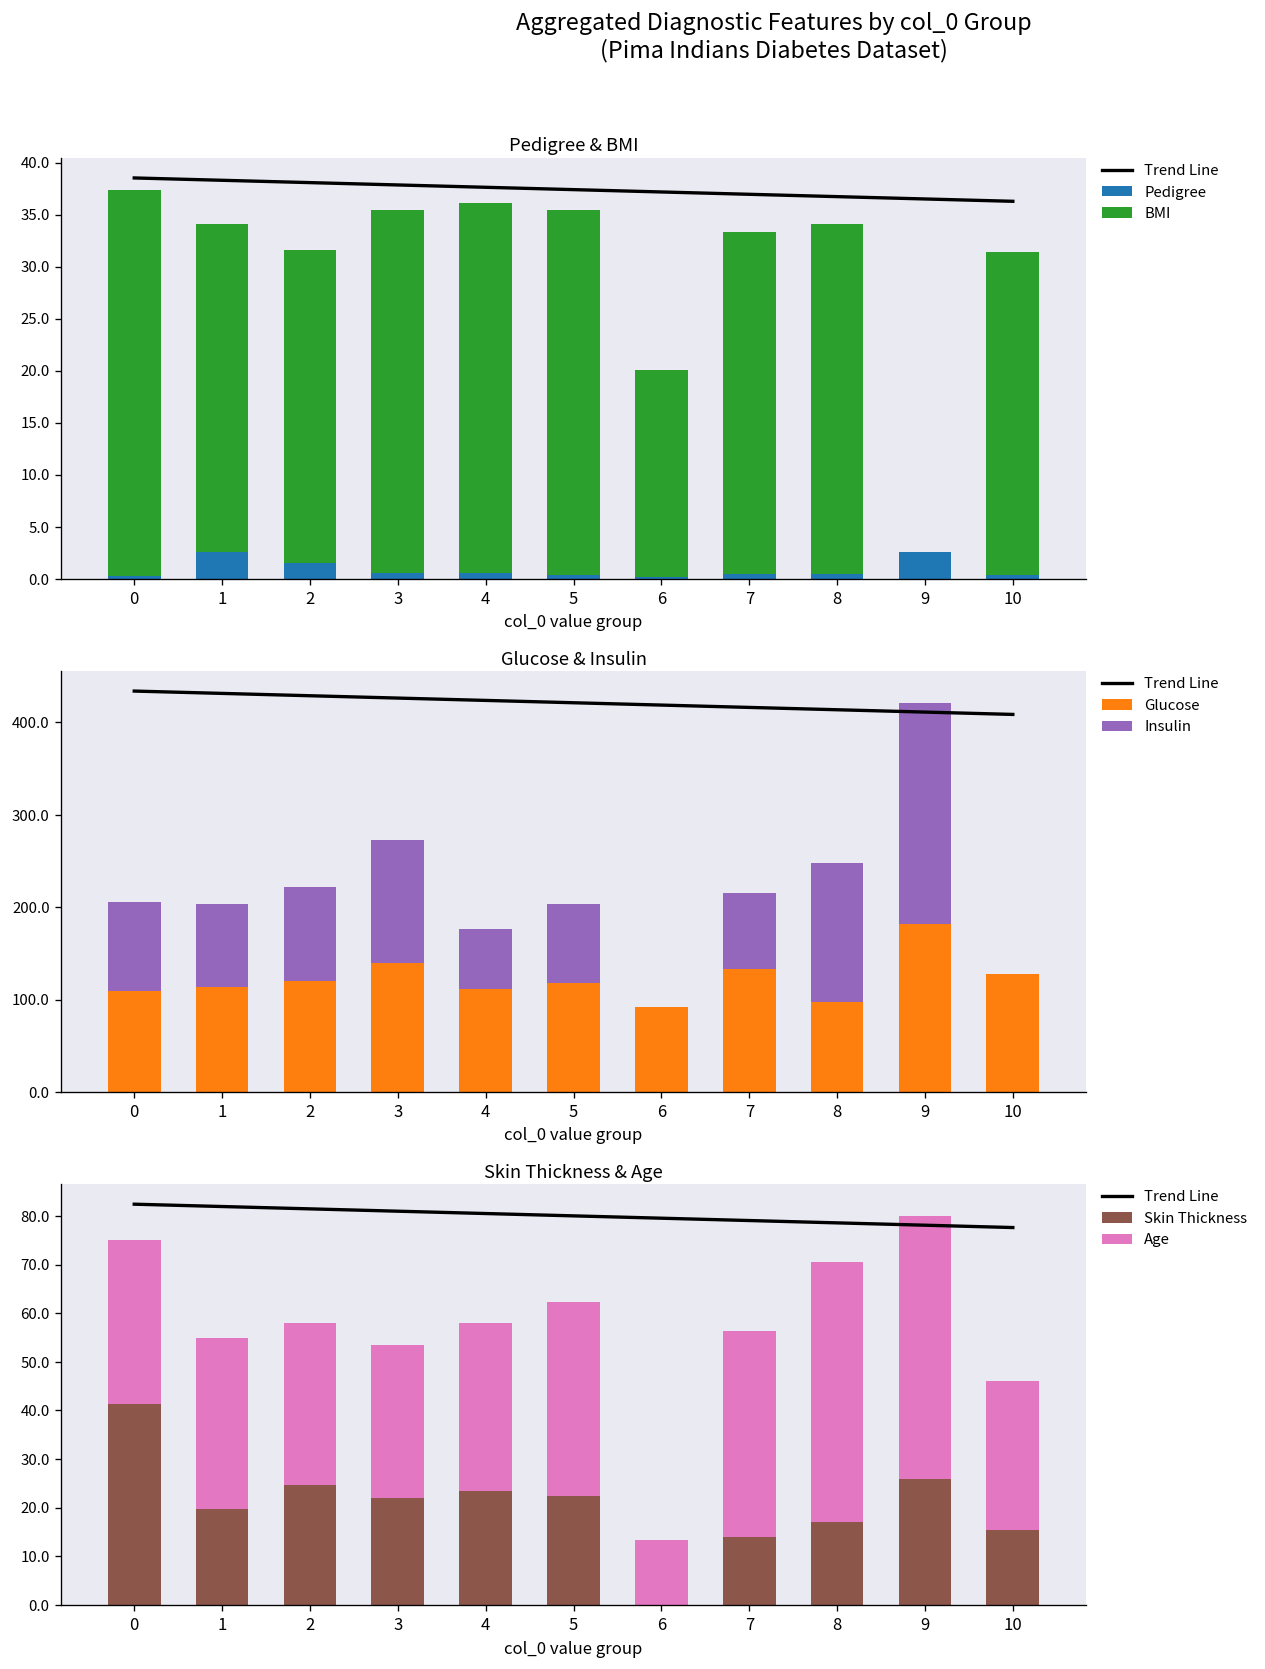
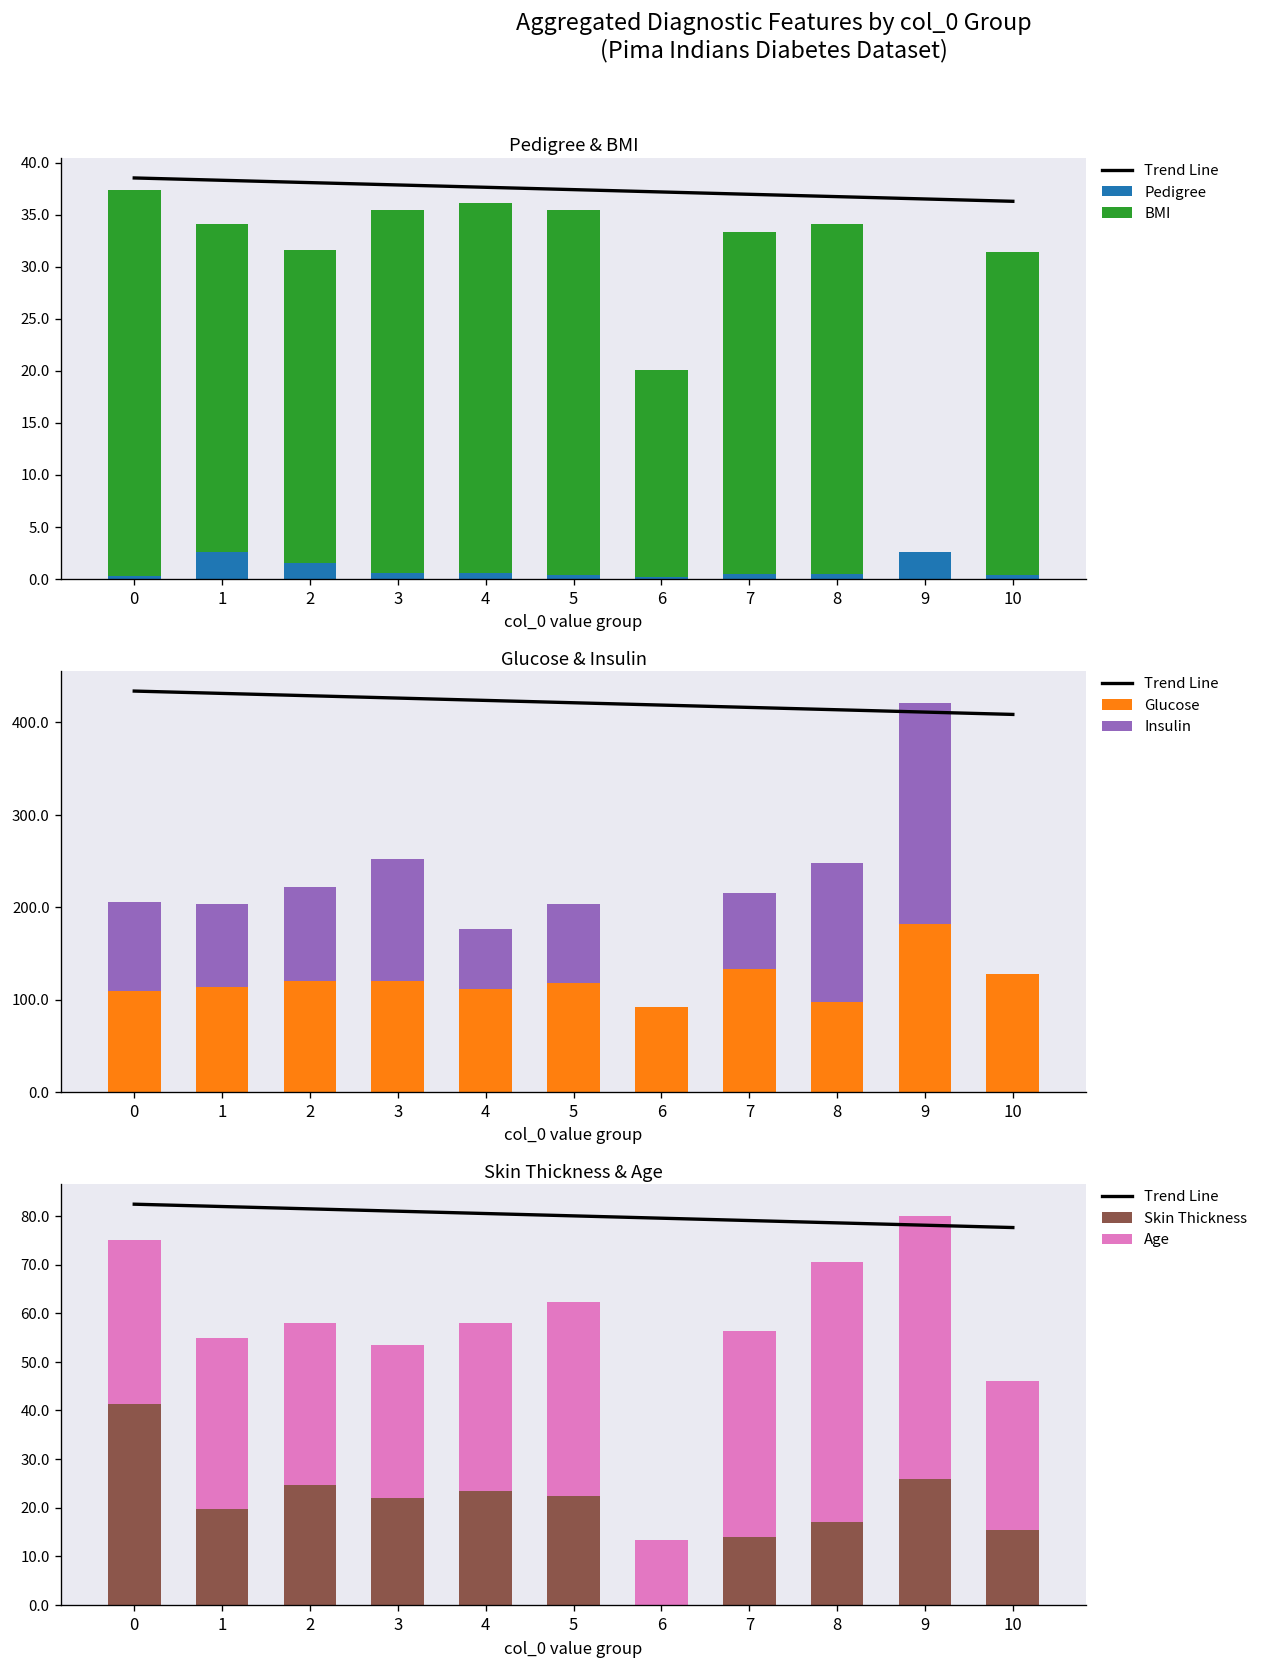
  {
    "Pedigree & BMI": {
      "Trend Line": {
        "0": 39,
        "1": 38,
        "2": 38,
        "3": 38,
        "4": 38,
        "5": 37,
        "6": 37,
        "7": 37,
        "8": 37,
        "9": 37,
        "10": 36
      },
      "Pedigree": {
        "0": 0,
        "1": 3,
        "2": 2,
        "3": 1,
        "4": 1,
        "5": 0,
        "7": 0,
        "8": 0,
        "9": 3,
        "10": 0
      },
      "BMI": {
        "0": 37,
        "1": 32,
        "2": 30,
        "3": 35,
        "4": 36,
        "5": 35,
        "6": 20,
        "7": 33,
        "8": 34,
        "9": 0,
        "10": 31
      }
    },
    "Glucose & Insulin": {
      "Trend Line": {
        "0": 430,
        "1": 430,
        "2": 430,
        "3": 430,
        "4": 420,
        "5": 420,
        "6": 420,
        "7": 420,
        "8": 410,
        "9": 410,
        "10": 410
      },
      "Glucose": {
        "0": 110,
        "1": 110,
        "2": 120,
-       "3": 140,
+       "3": 120,
        "4": 110,
        "5": 120,
        "6": 90,
        "7": 130,
        "8": 100,
        "9": 180,
        "10": 130
      },
      "Insulin": {
        "0": 100,
        "1": 90,
        "2": 100,
        "3": 130,
        "4": 60,
        "5": 90,
        "6": 0,
        "7": 80,
        "8": 150,
        "9": 240,
        "10": 0
      }
    },
    "Skin Thickness & Age": {
      "Trend Line": {
        "0": 82,
        "1": 82,
        "2": 81,
        "3": 81,
        "4": 80,
        "5": 80,
        "6": 80,
        "7": 79,
        "8": 79,
        "9": 78,
        "10": 78
      },
      "Skin Thickness": {
        "0": 41,
        "1": 20,
        "2": 25,
        "3": 22,
        "4": 24,
        "5": 23,
        "6": 0,
        "7": 14,
        "8": 17,
        "9": 26,
        "10": 16
      },
      "Age": {
        "0": 34,
        "1": 35,
        "2": 33,
        "3": 31,
        "4": 35,
        "5": 40,
        "6": 13,
        "7": 42,
        "8": 54,
        "9": 54,
        "10": 31
      }
    }
  }
